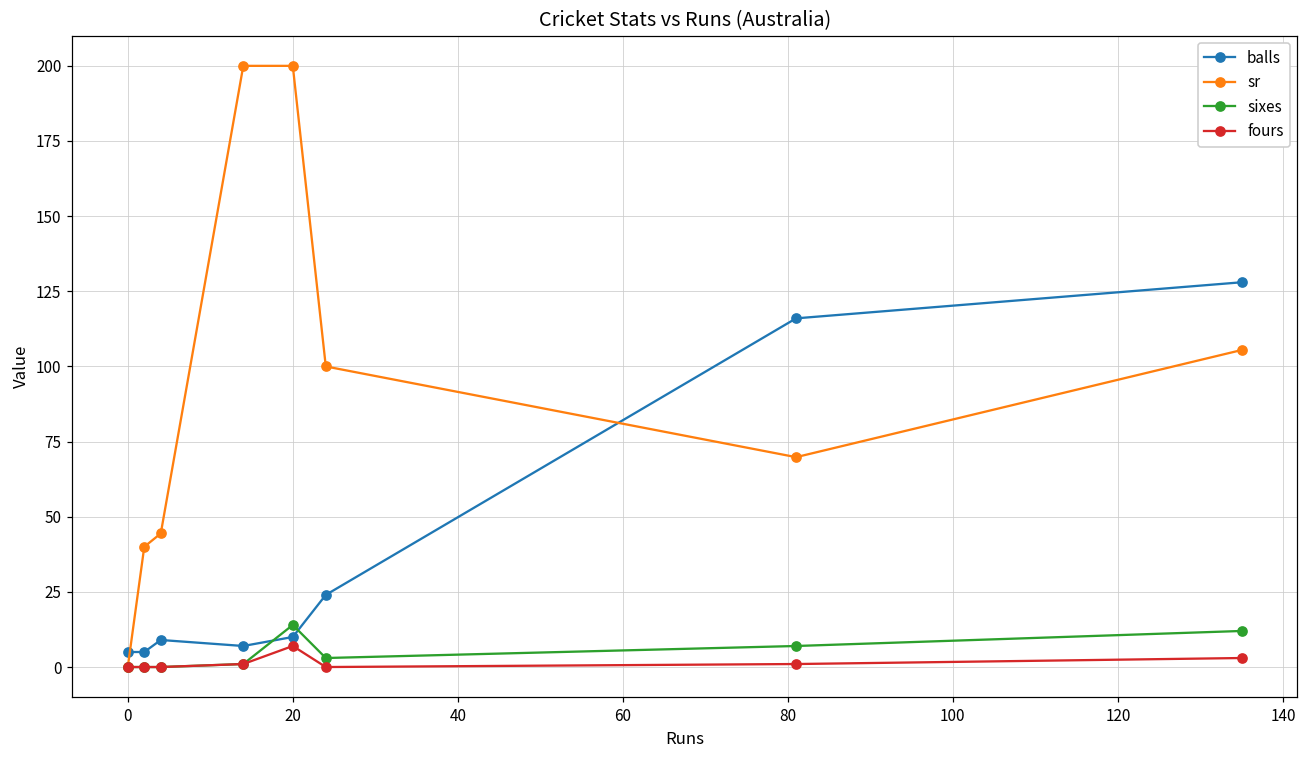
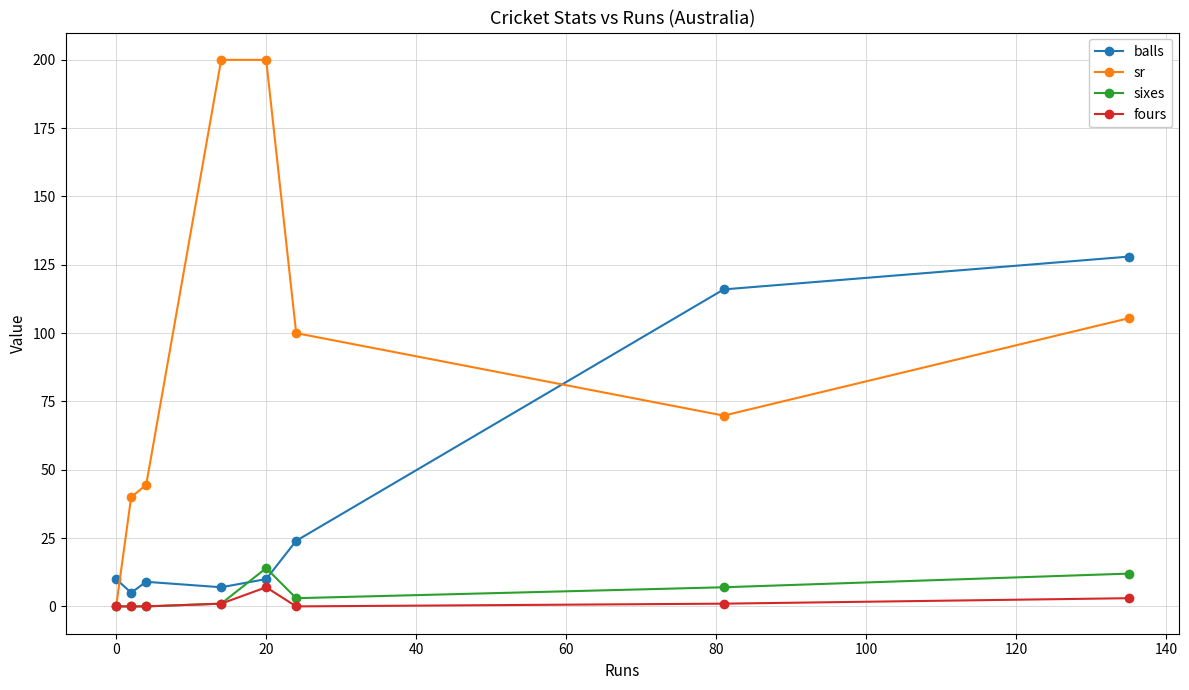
  {
    "balls": {
-     "0": 5,
+     "0": 10,
      "20": 10
    },
    "sr": {
      "20": 200
    },
    "sixes": {
      "20": 14
    },
    "fours": {
      "20": 7
    }
  }
